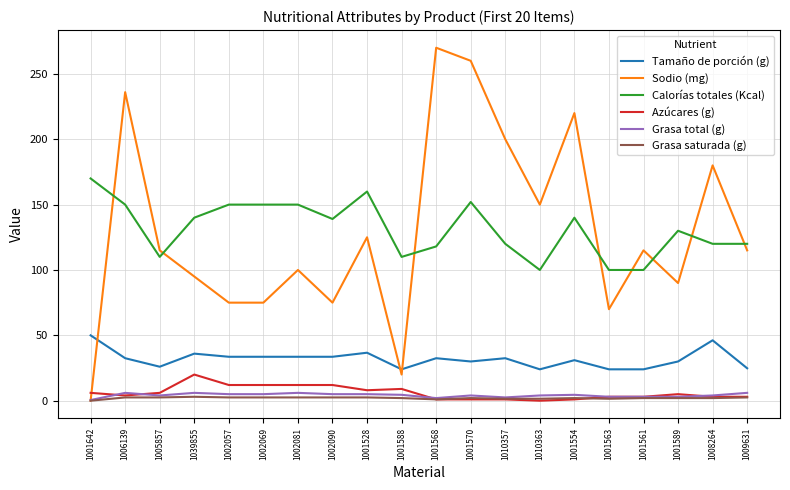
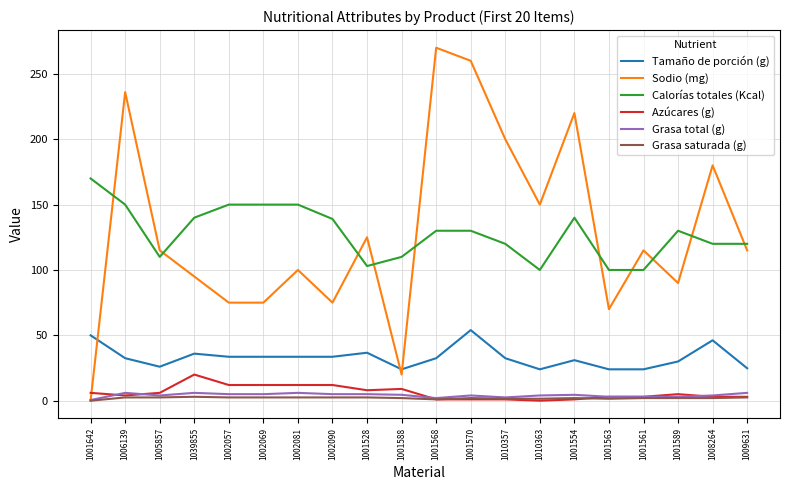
  {
    "Tamaño de porción (g)": {
      "1001642": 50,
      "1006139": 33,
      "1005857": 26,
      "1039855": 36,
      "1002057": 34,
      "1002069": 34,
      "1002081": 34,
      "1002090": 34,
      "1001528": 37,
      "1001588": 24,
      "1001568": 33,
-     "1001570": 30,
+     "1001570": 54,
      "1010357": 33,
      "1010363": 24,
      "1001554": 31,
      "1001563": 24,
      "1001561": 24,
      "1001589": 30,
      "1008264": 46,
      "1009631": 25
    },
    "Sodio (mg)": {
      "1006139": 236,
      "1005857": 115,
      "1039855": 95,
      "1002057": 75,
      "1002069": 75,
      "1002081": 100,
      "1002090": 75,
      "1001528": 125,
      "1001588": 20,
      "1001568": 270,
      "1001570": 260,
      "1010357": 200,
      "1010363": 150,
      "1001554": 220,
      "1001563": 70,
      "1001561": 115,
      "1001589": 90,
      "1008264": 180,
      "1009631": 115
    },
    "Calorías totales (Kcal)": {
      "1001642": 170,
      "1006139": 150,
      "1005857": 110,
      "1039855": 140,
      "1002057": 150,
      "1002069": 150,
      "1002081": 150,
      "1002090": 139,
-     "1001528": 160,
+     "1001528": 103,
      "1001588": 110,
-     "1001568": 118,
-     "1001570": 152,
+     "1001568": 130,
+     "1001570": 130,
      "1010357": 120,
      "1010363": 100,
      "1001554": 140,
      "1001563": 100,
      "1001561": 100,
      "1001589": 130,
      "1008264": 120,
      "1009631": 120
    },
    "Azúcares (g)": {
      "1001642": 6,
      "1005857": 6,
      "1039855": 20,
      "1002057": 12,
      "1002069": 12,
      "1002081": 12,
      "1002090": 12,
      "1001528": 8,
      "1001588": 9,
      "1001589": 5
    },
    "Grasa total (g)": {
      "1006139": 6,
      "1039855": 6,
      "1002057": 5,
      "1002069": 5,
      "1002081": 6,
      "1002090": 5,
      "1001528": 5,
      "1001588": 5,
      "1001570": 4,
      "1010363": 4,
      "1001554": 5,
      "1009631": 6
    },
    "Grasa saturada (g)": {
      "1039855": 3,
      "1002057": 3,
      "1002069": 3,
      "1002081": 3,
      "1002090": 3,
      "1001528": 3,
      "1001588": 2
    }
  }
